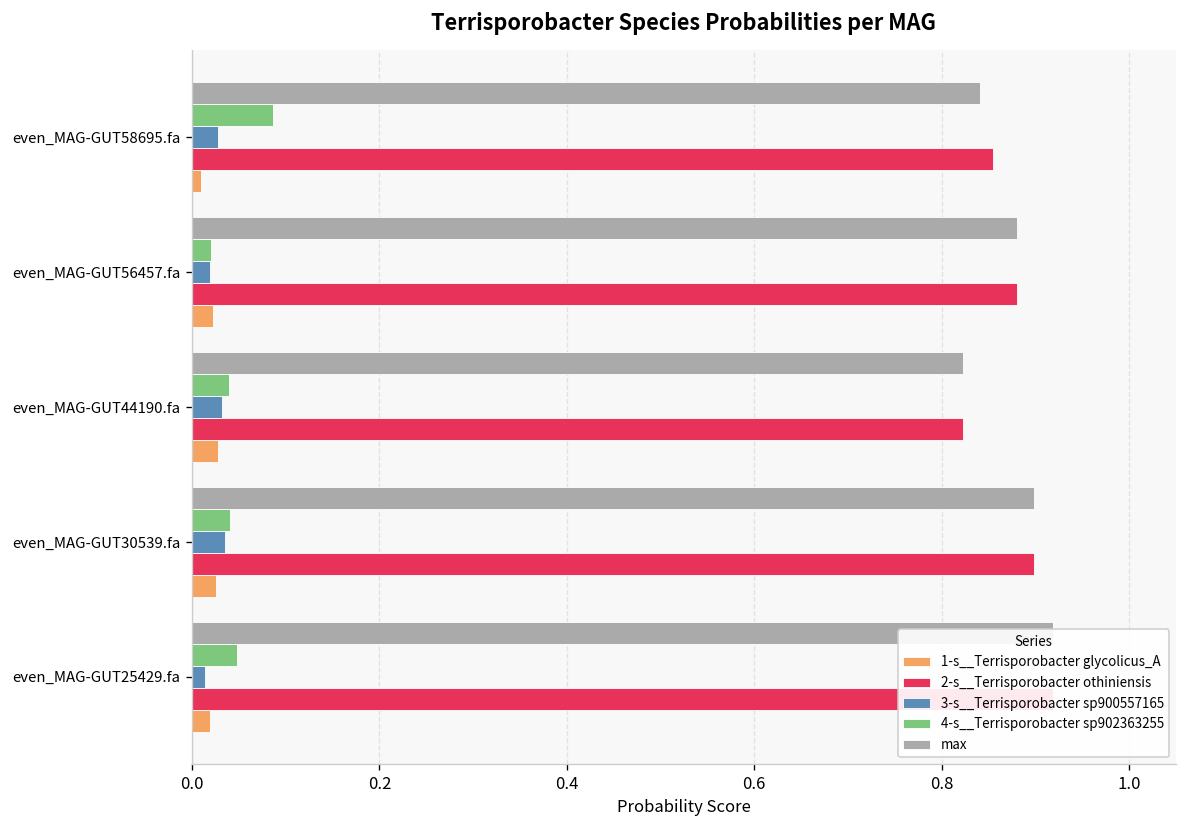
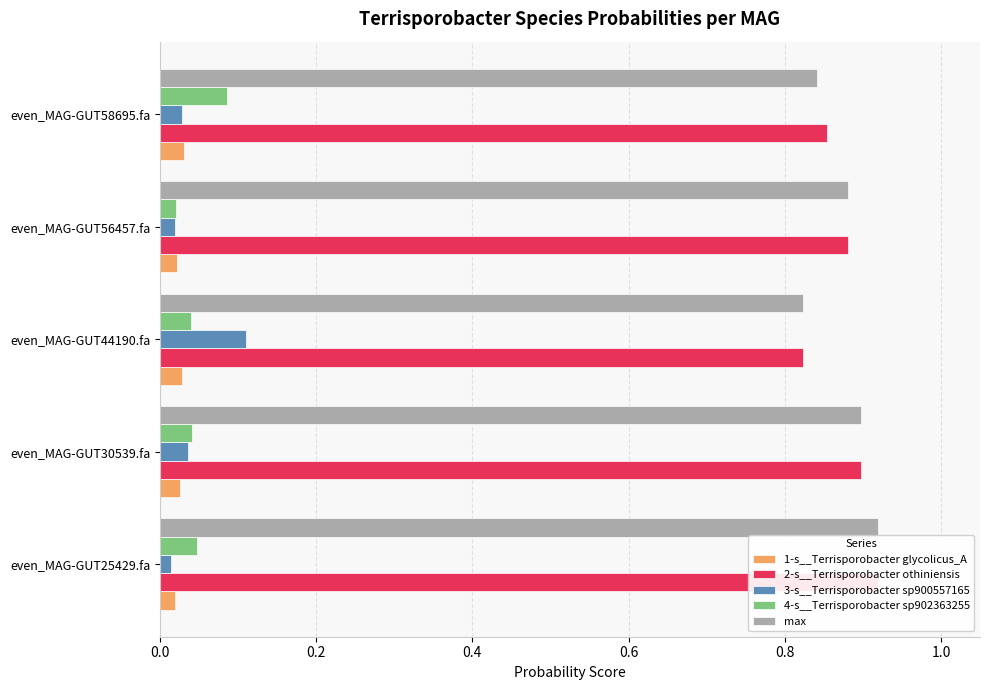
  {
    "1-s__Terrisporobacter glycolicus_A": {
-     "even_MAG-GUT58695.fa": 0.01,
+     "even_MAG-GUT58695.fa": 0.03,
      "even_MAG-GUT56457.fa": 0.02,
      "even_MAG-GUT44190.fa": 0.03,
      "even_MAG-GUT30539.fa": 0.03,
      "even_MAG-GUT25429.fa": 0.02
    },
    "2-s__Terrisporobacter othiniensis": {
      "even_MAG-GUT58695.fa": 0.85,
      "even_MAG-GUT56457.fa": 0.88,
      "even_MAG-GUT44190.fa": 0.82,
      "even_MAG-GUT30539.fa": 0.90
    },
    "3-s__Terrisporobacter sp900557165": {
      "even_MAG-GUT58695.fa": 0.03,
      "even_MAG-GUT56457.fa": 0.02,
-     "even_MAG-GUT44190.fa": 0.03,
+     "even_MAG-GUT44190.fa": 0.11,
      "even_MAG-GUT30539.fa": 0.04,
      "even_MAG-GUT25429.fa": 0.01
    },
    "4-s__Terrisporobacter sp902363255": {
      "even_MAG-GUT58695.fa": 0.09,
      "even_MAG-GUT56457.fa": 0.02,
      "even_MAG-GUT44190.fa": 0.04,
      "even_MAG-GUT30539.fa": 0.04,
      "even_MAG-GUT25429.fa": 0.05
    },
    "max": {
      "even_MAG-GUT58695.fa": 0.84,
      "even_MAG-GUT56457.fa": 0.88,
      "even_MAG-GUT44190.fa": 0.82,
      "even_MAG-GUT30539.fa": 0.90,
      "even_MAG-GUT25429.fa": 0.92
    }
  }
